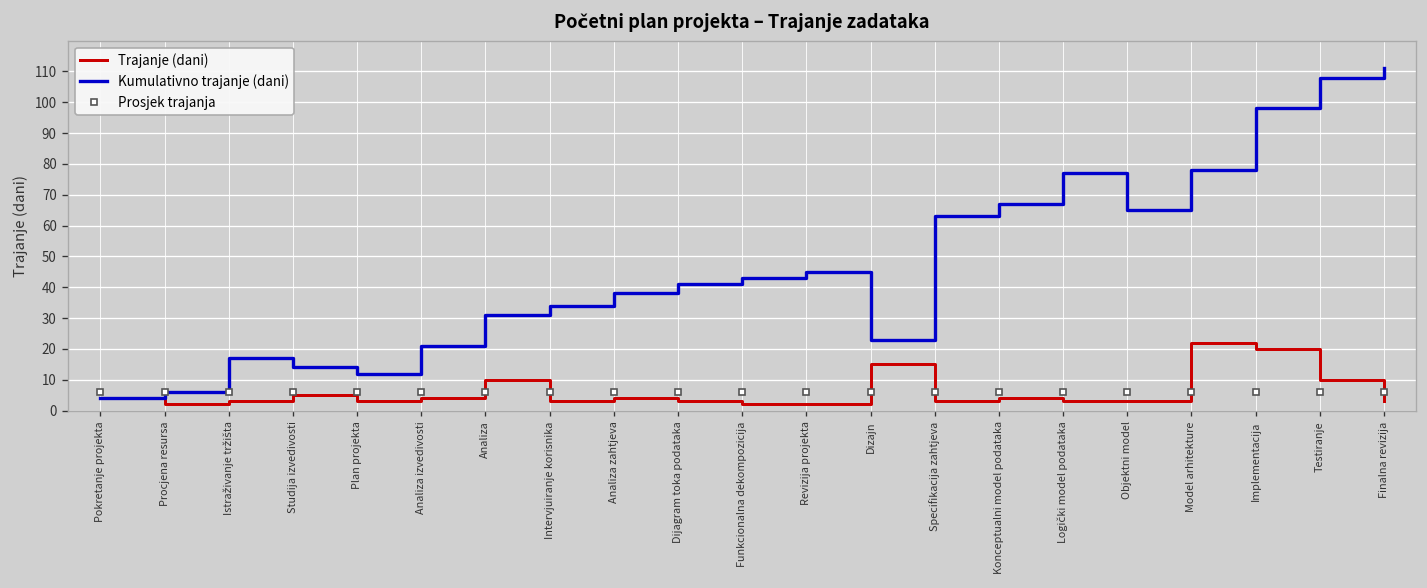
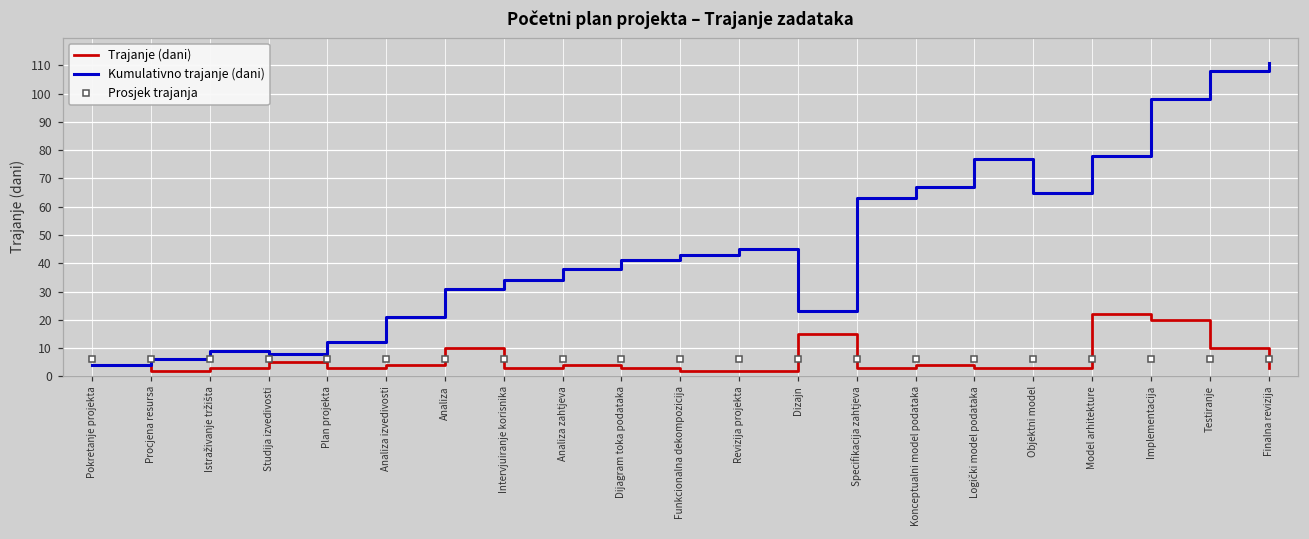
  {
    "Trajanje (dani)": {
      "Procjena resursa": 2,
      "Istraživanje tržišta": 3,
      "Studija izvedivosti": 5,
      "Plan projekta": 3,
      "Analiza izvedivosti": 4,
      "Analiza": 10,
      "Intervjuiranje korisnika": 3,
      "Analiza zahtjeva": 4,
      "Dijagram toka podataka": 3,
      "Funkcionalna dekompozicija": 2,
      "Revizija projekta": 2,
      "Dizajn": 15,
      "Specifikacija zahtjeva": 3,
      "Konceptualni model podataka": 4,
      "Logički model podataka": 3,
      "Objektni model": 3,
      "Model arhitekture": 22,
      "Implementacija": 20,
      "Testiranje": 10,
      "Finalna revizija": 3
    },
    "Kumulativno trajanje (dani)": {
-     "Istraživanje tržišta": 17,
-     "Studija izvedivosti": 14,
+     "Istraživanje tržišta": 9,
+     "Studija izvedivosti": 8,
      "Plan projekta": 12,
      "Analiza izvedivosti": 21,
      "Analiza": 31,
      "Intervjuiranje korisnika": 34,
      "Analiza zahtjeva": 38,
      "Dijagram toka podataka": 41,
      "Funkcionalna dekompozicija": 43,
      "Revizija projekta": 45,
      "Dizajn": 23,
      "Specifikacija zahtjeva": 63,
      "Konceptualni model podataka": 67,
      "Logički model podataka": 77,
      "Objektni model": 65,
      "Model arhitekture": 78,
      "Implementacija": 98,
      "Testiranje": 108,
      "Finalna revizija": 111
    },
    "Prosjek trajanja": {
      "Pokretanje projekta": 6,
      "Istraživanje tržišta": 6,
      "Studija izvedivosti": 6,
      "Plan projekta": 6,
      "Analiza izvedivosti": 6,
      "Analiza": 6,
      "Intervjuiranje korisnika": 6,
      "Analiza zahtjeva": 6,
      "Dijagram toka podataka": 6,
      "Funkcionalna dekompozicija": 6,
      "Revizija projekta": 6,
      "Dizajn": 6,
      "Specifikacija zahtjeva": 6,
      "Konceptualni model podataka": 6,
      "Logički model podataka": 6,
      "Objektni model": 6,
      "Model arhitekture": 6,
      "Implementacija": 6,
      "Testiranje": 6,
      "Finalna revizija": 6
    }
  }
